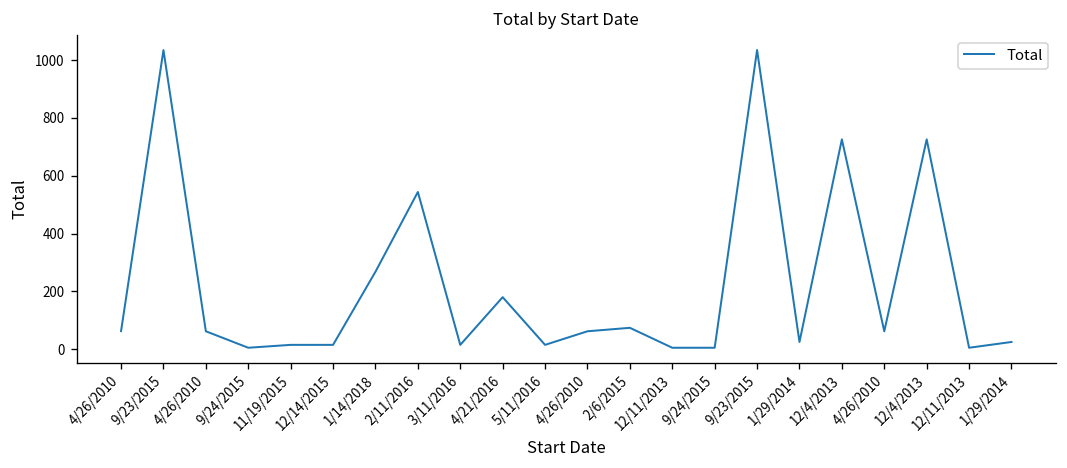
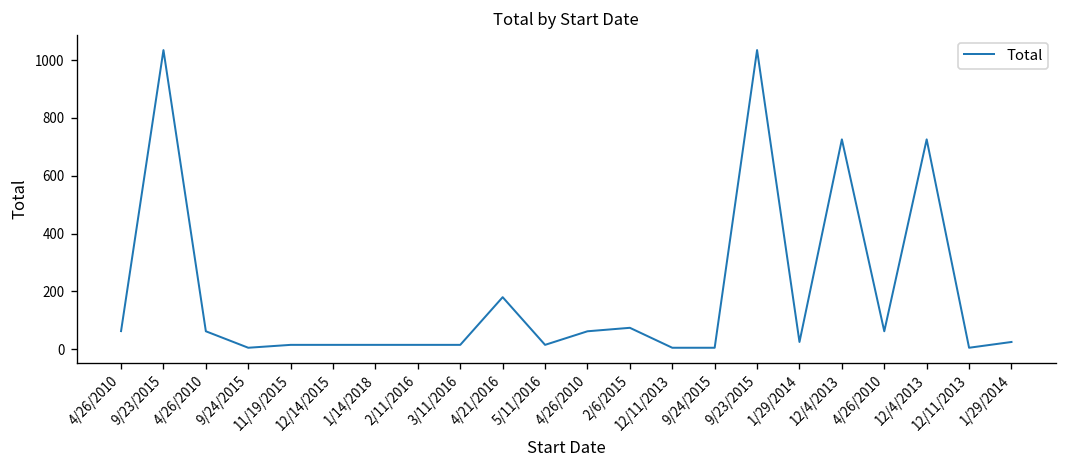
  {
    "11/19/2015": 20,
    "12/14/2015": 20,
-   "1/14/2018": 270,
-   "2/11/2016": 540,
+   "1/14/2018": 20,
+   "2/11/2016": 20,
    "3/11/2016": 20,
    "4/21/2016": 180,
    "5/11/2016": 20,
    "2/6/2015": 70
  }
